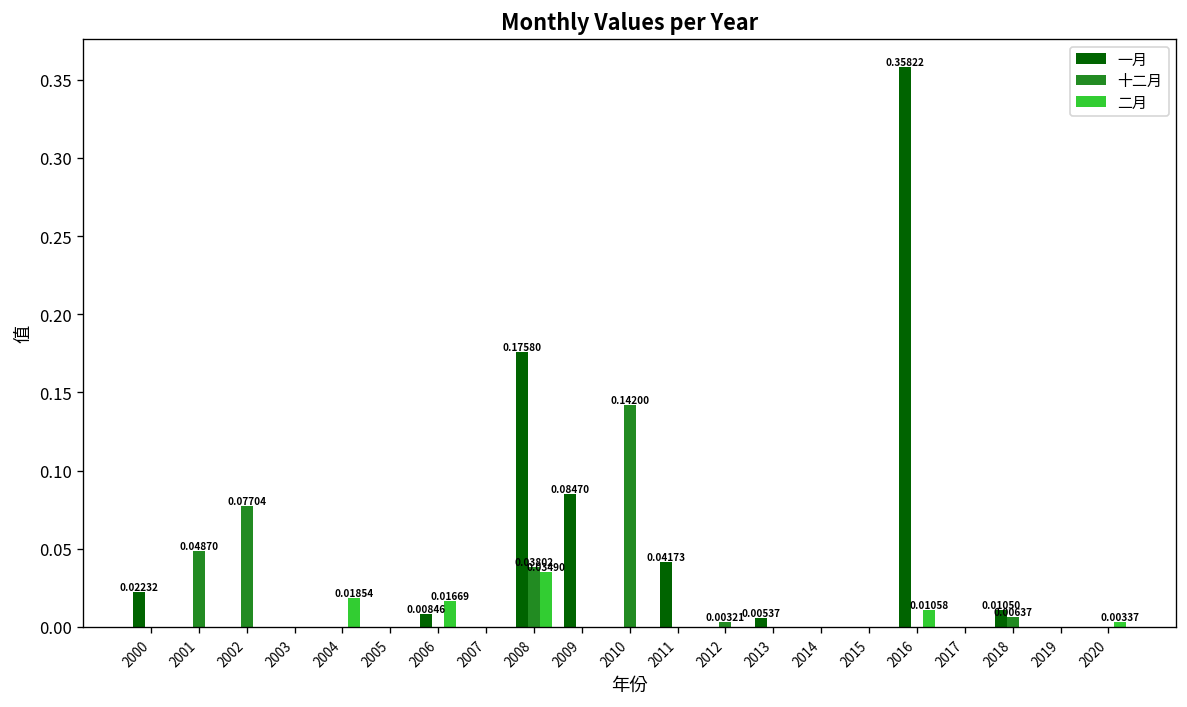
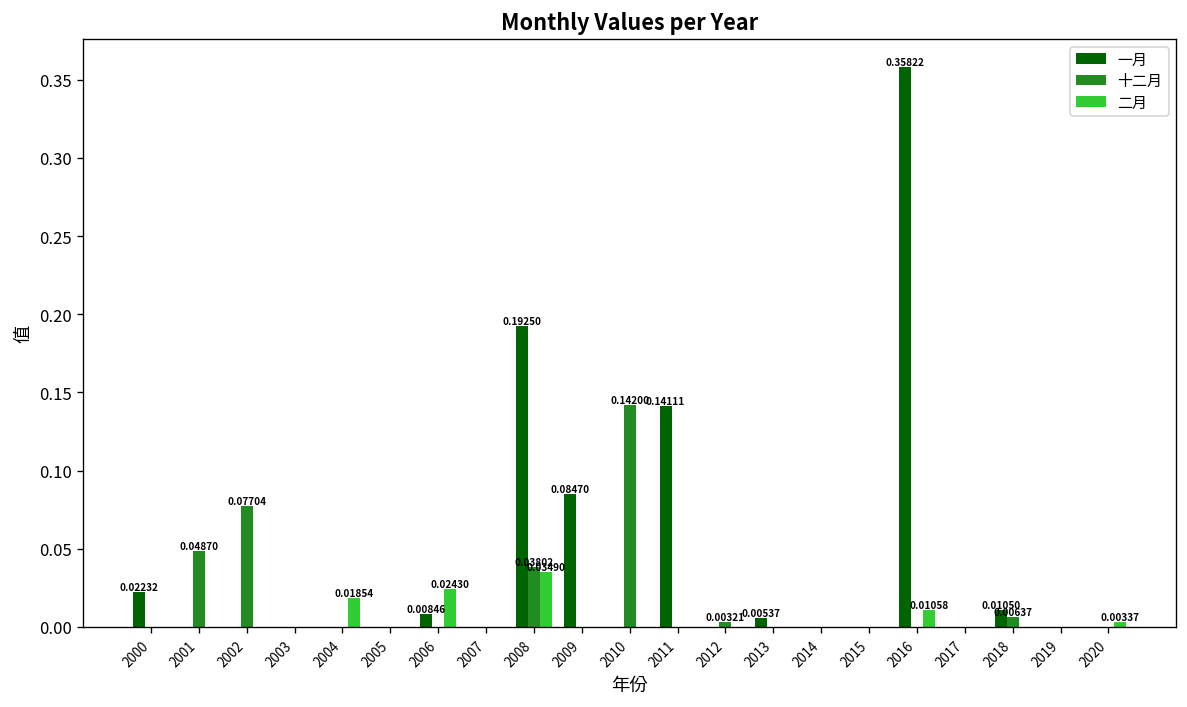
  {
    "一月": {
      "2000": 0.02232,
      "2006": 0.00846,
-     "2008": 0.17580,
+     "2008": 0.19250,
      "2009": 0.08470,
-     "2011": 0.04173,
+     "2011": 0.14111,
      "2013": 0.00537,
      "2016": 0.35822
    },
    "十二月": {
      "2001": 0.04870,
      "2002": 0.07704,
      "2010": 0.14200,
      "2012": 0.00321
    },
    "二月": {
      "2004": 0.01854,
-     "2006": 0.01669,
+     "2006": 0.02430,
      "2016": 0.01058,
      "2020": 0.00337
    }
  }
